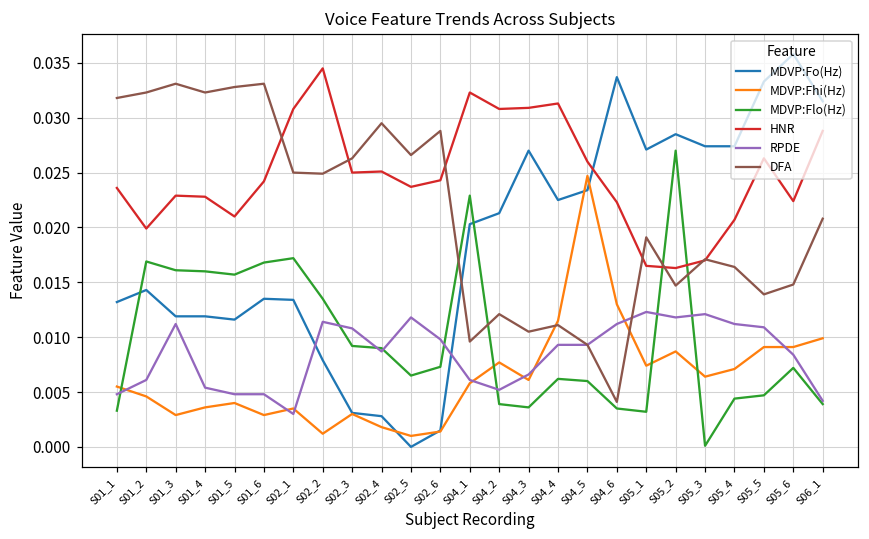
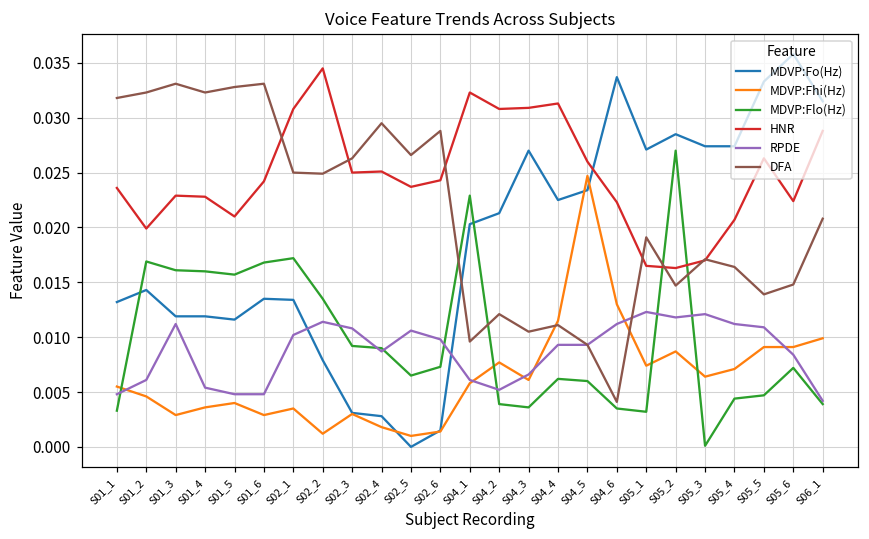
  {
    "MDVP:Fo(Hz)": {
      "S01_1": 0.013,
      "S01_2": 0.014,
      "S01_3": 0.012,
      "S01_4": 0.012,
      "S01_5": 0.012,
      "S01_6": 0.014,
      "S02_1": 0.013,
      "S02_2": 0.008,
      "S02_4": 0.003,
      "S02_5": 0.000,
      "S04_1": 0.020,
      "S04_2": 0.021,
      "S04_3": 0.027,
      "S04_4": 0.023,
      "S04_5": 0.023,
      "S04_6": 0.034,
      "S05_1": 0.027,
      "S05_2": 0.029,
      "S05_3": 0.027
    },
    "MDVP:Fhi(Hz)": {
      "S01_1": 0.006,
      "S01_2": 0.005,
      "S01_3": 0.003,
      "S01_4": 0.004,
      "S01_5": 0.004,
      "S01_6": 0.003,
      "S02_1": 0.004,
      "S02_2": 0.001,
      "S02_4": 0.002,
      "S02_5": 0.001,
      "S04_1": 0.006,
      "S04_2": 0.008,
      "S04_3": 0.006,
      "S04_4": 0.012,
      "S04_5": 0.025,
      "S04_6": 0.013,
      "S05_1": 0.007,
      "S05_2": 0.009,
      "S05_3": 0.006,
      "S05_4": 0.007,
      "S05_5": 0.009,
      "S05_6": 0.009,
      "S06_1": 0.010
    },
    "MDVP:Flo(Hz)": {
      "S01_1": 0.003,
      "S01_2": 0.017,
      "S01_3": 0.016,
      "S01_4": 0.016,
      "S01_5": 0.016,
      "S01_6": 0.017,
      "S02_1": 0.017,
      "S02_2": 0.014,
      "S02_3": 0.009,
      "S02_4": 0.009,
      "S02_5": 0.007,
      "S02_6": 0.007,
      "S04_1": 0.023,
      "S04_2": 0.004,
      "S04_3": 0.004,
      "S04_4": 0.006,
      "S04_5": 0.006,
      "S04_6": 0.004,
      "S05_1": 0.003,
      "S05_2": 0.027,
      "S05_3": 0.000,
      "S05_4": 0.004,
      "S05_5": 0.005,
      "S05_6": 0.007,
      "S06_1": 0.004
    },
    "HNR": {
      "S01_1": 0.024,
      "S01_2": 0.020,
      "S01_3": 0.023,
      "S01_4": 0.023,
      "S01_5": 0.021,
      "S01_6": 0.024,
      "S02_1": 0.031,
      "S02_2": 0.035,
      "S02_3": 0.025,
      "S02_4": 0.025,
      "S02_5": 0.024,
      "S02_6": 0.024,
      "S04_1": 0.032,
      "S04_2": 0.031,
      "S04_3": 0.031,
      "S04_4": 0.031,
      "S04_5": 0.026,
      "S04_6": 0.022,
      "S05_1": 0.017,
      "S05_2": 0.016,
      "S05_4": 0.021,
      "S05_6": 0.022
    },
    "RPDE": {
      "S01_1": 0.005,
      "S01_2": 0.006,
      "S01_3": 0.011,
      "S01_4": 0.005,
      "S01_5": 0.005,
      "S01_6": 0.005,
-     "S02_1": 0.003,
+     "S02_1": 0.010,
      "S02_2": 0.011,
      "S02_3": 0.011,
      "S02_4": 0.009,
-     "S02_5": 0.012,
+     "S02_5": 0.011,
      "S02_6": 0.010,
      "S04_1": 0.006,
      "S04_2": 0.005,
      "S04_3": 0.007,
      "S04_4": 0.009,
      "S04_6": 0.011,
      "S05_1": 0.012,
      "S05_2": 0.012,
      "S05_3": 0.012,
      "S05_4": 0.011,
      "S05_5": 0.011,
      "S05_6": 0.008,
      "S06_1": 0.004
    },
    "DFA": {
      "S01_1": 0.032,
      "S01_2": 0.032,
      "S01_3": 0.033,
      "S01_4": 0.032,
      "S01_5": 0.033,
      "S01_6": 0.033,
      "S02_1": 0.025,
      "S02_2": 0.025,
      "S02_3": 0.026,
      "S02_4": 0.030,
      "S02_5": 0.027,
      "S02_6": 0.029,
      "S04_1": 0.010,
      "S04_2": 0.012,
      "S04_3": 0.011,
      "S04_4": 0.011,
      "S04_6": 0.004,
      "S05_1": 0.019,
      "S05_2": 0.015,
      "S05_4": 0.016,
      "S05_5": 0.014,
      "S05_6": 0.015,
      "S06_1": 0.021
    }
  }
